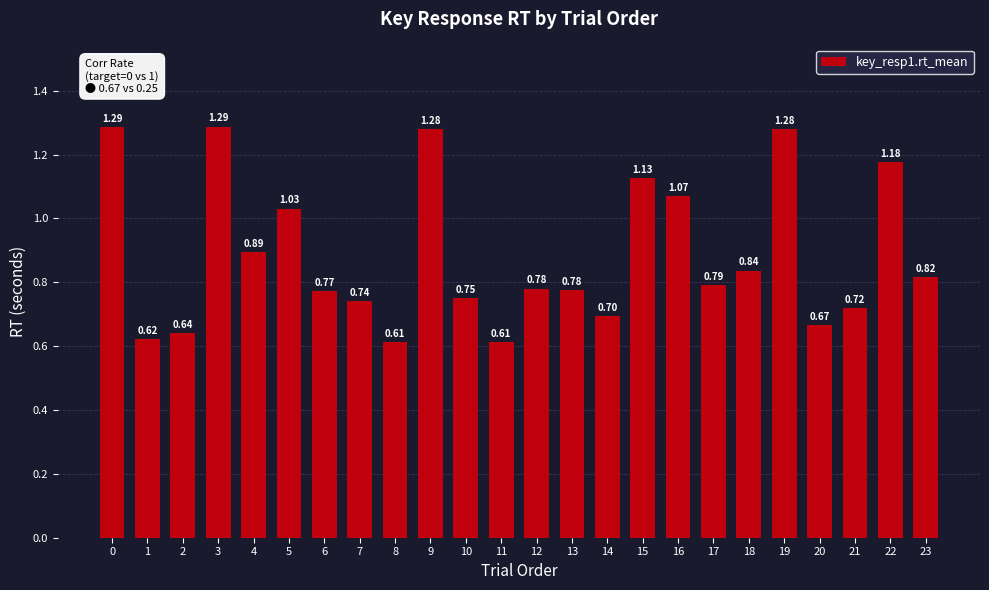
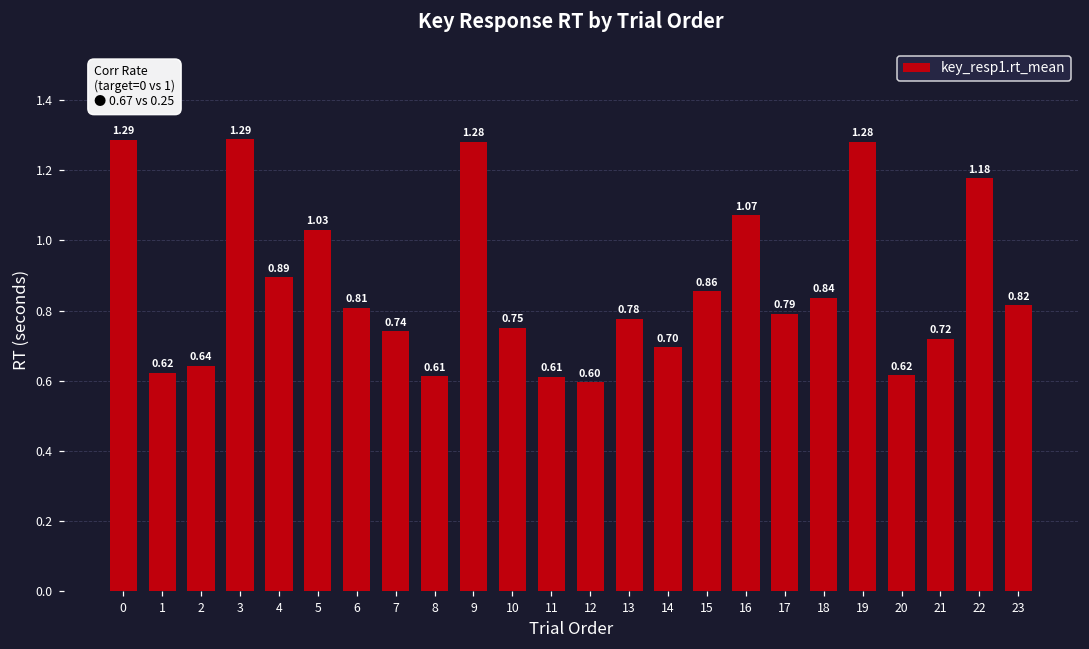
  {
    "0": 1.29,
    "1": 0.62,
    "2": 0.64,
    "3": 1.29,
    "4": 0.89,
    "5": 1.03,
-   "6": 0.77,
+   "6": 0.81,
    "7": 0.74,
    "8": 0.61,
    "9": 1.28,
    "10": 0.75,
    "11": 0.61,
-   "12": 0.78,
+   "12": 0.60,
    "13": 0.78,
    "14": 0.70,
-   "15": 1.13,
+   "15": 0.86,
    "16": 1.07,
    "17": 0.79,
    "18": 0.84,
    "19": 1.28,
-   "20": 0.67,
+   "20": 0.62,
    "21": 0.72,
    "22": 1.18,
    "23": 0.82
  }
